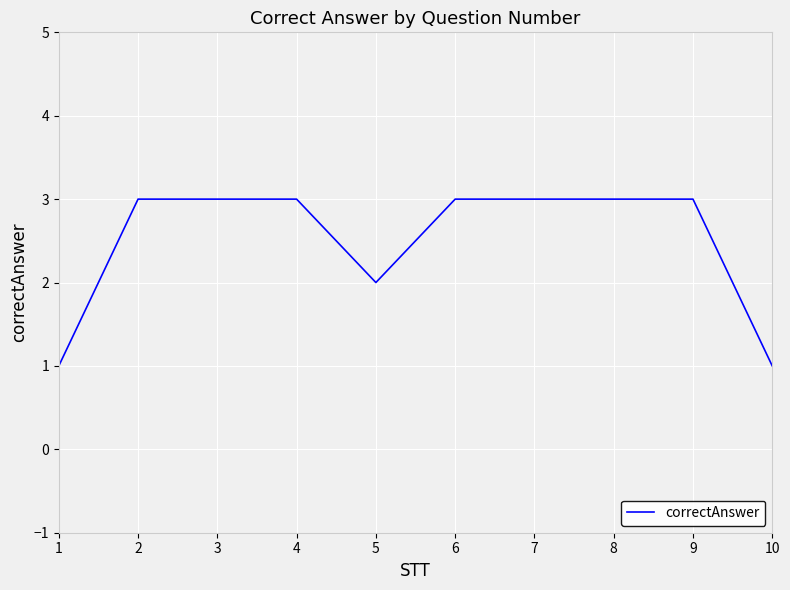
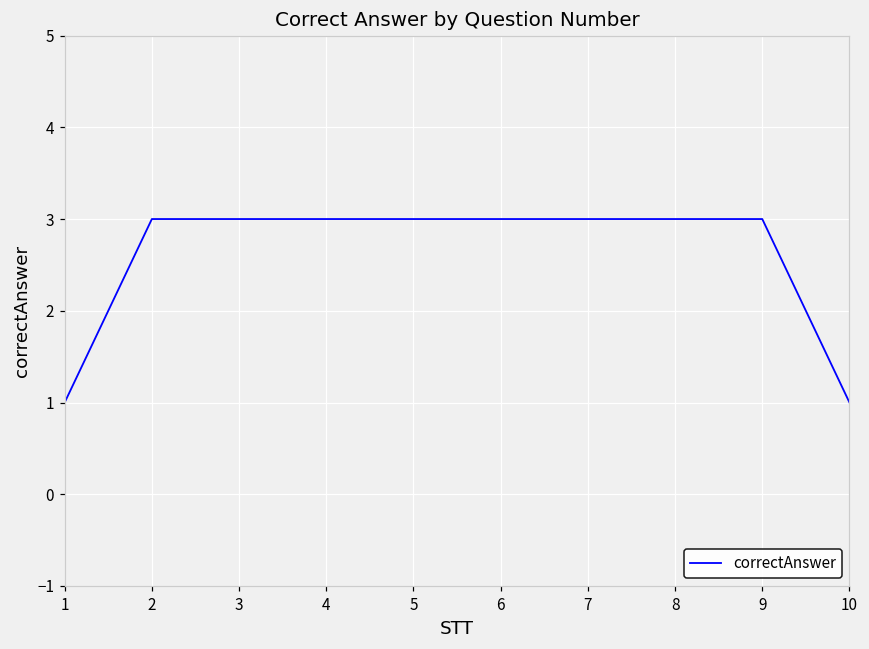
  {
    "1": 1,
    "2": 3,
    "3": 3,
    "4": 3,
-   "5": 2,
+   "5": 3,
    "6": 3,
    "7": 3,
    "8": 3,
    "9": 3,
    "10": 1
  }
